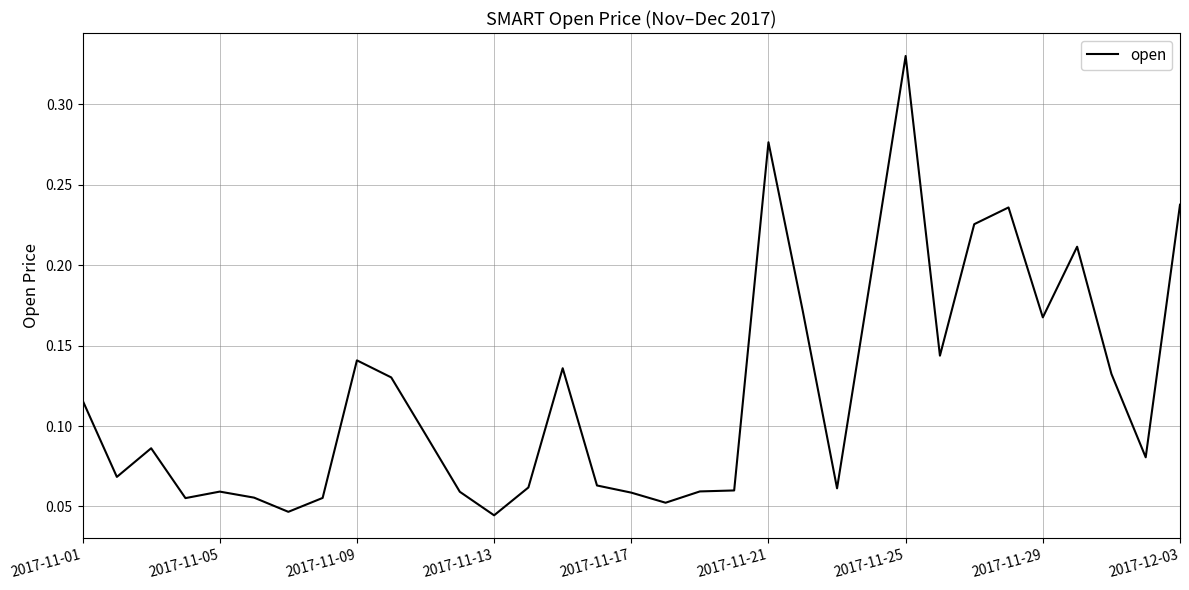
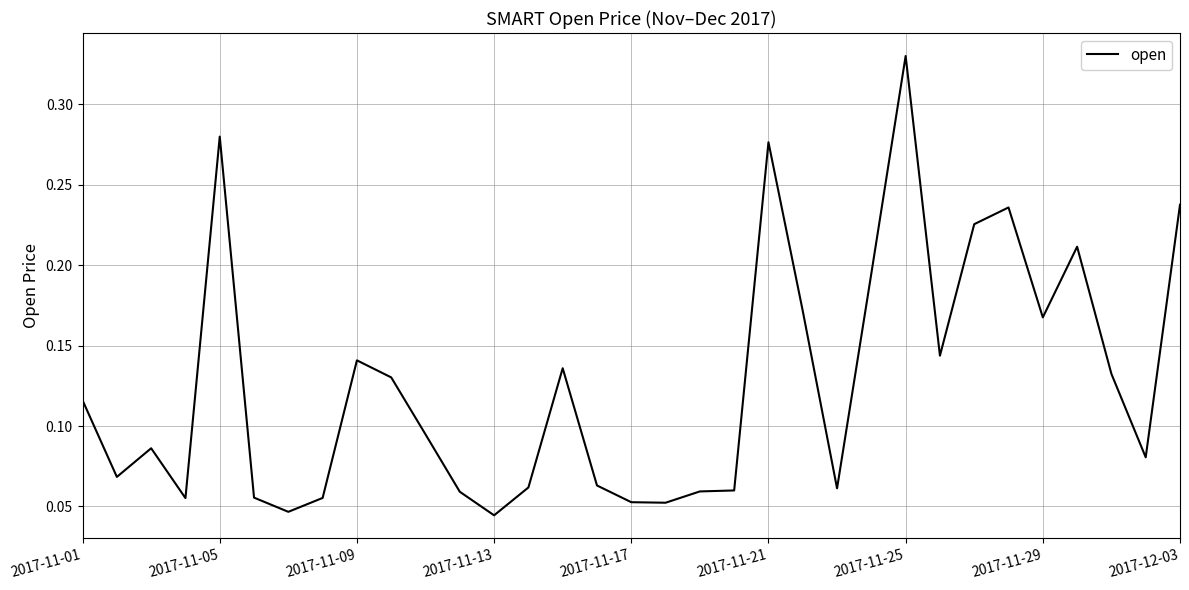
  {
    "2017-11-01": 0.116,
-   "2017-11-05": 0.059,
+   "2017-11-05": 0.280,
    "2017-11-09": 0.141,
    "2017-11-13": 0.045,
-   "2017-11-17": 0.059,
+   "2017-11-17": 0.053,
    "2017-11-21": 0.276,
    "2017-11-25": 0.330,
    "2017-11-29": 0.168,
    "2017-12-03": 0.238
  }
